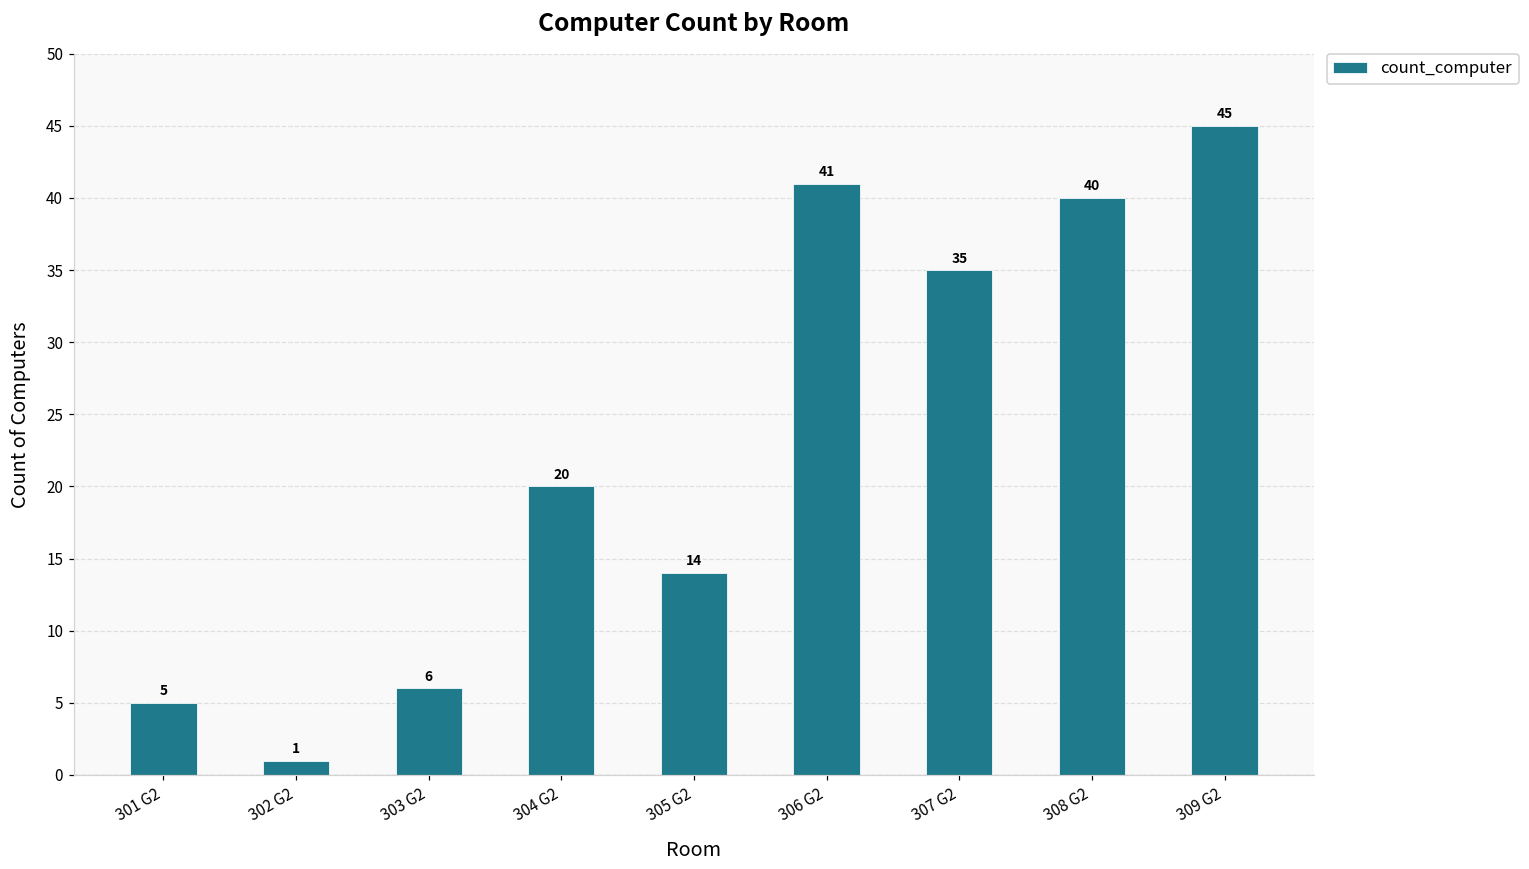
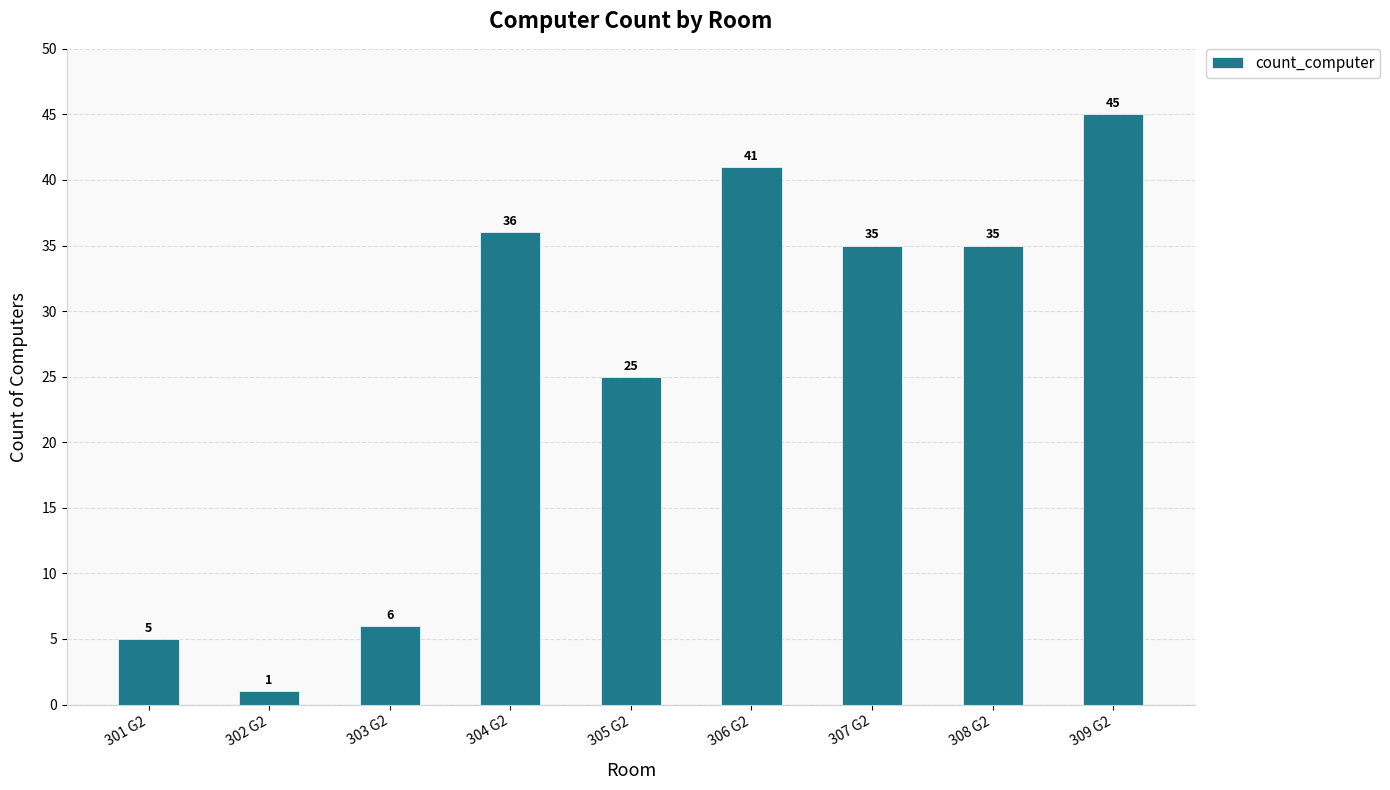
  {
    "301 G2": 5,
    "302 G2": 1,
    "303 G2": 6,
-   "304 G2": 20,
-   "305 G2": 14,
+   "304 G2": 36,
+   "305 G2": 25,
    "306 G2": 41,
    "307 G2": 35,
-   "308 G2": 40,
+   "308 G2": 35,
    "309 G2": 45
  }
